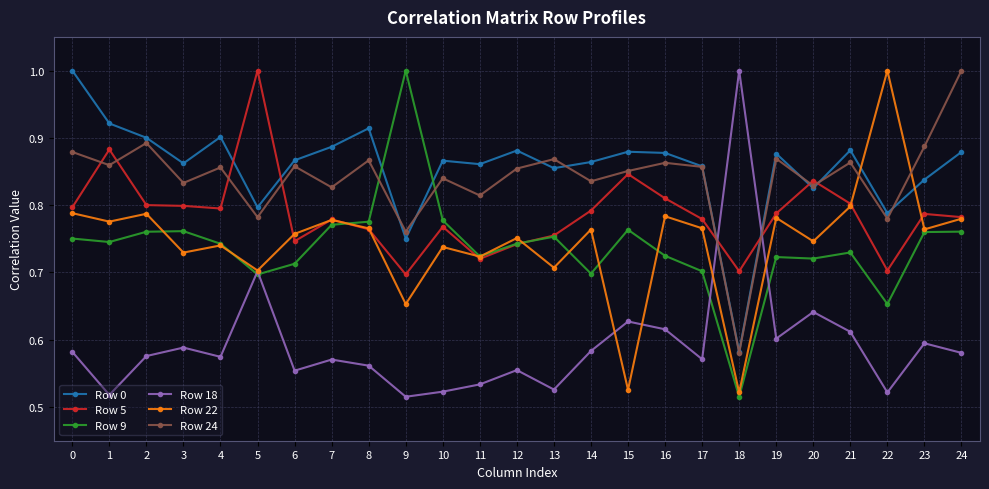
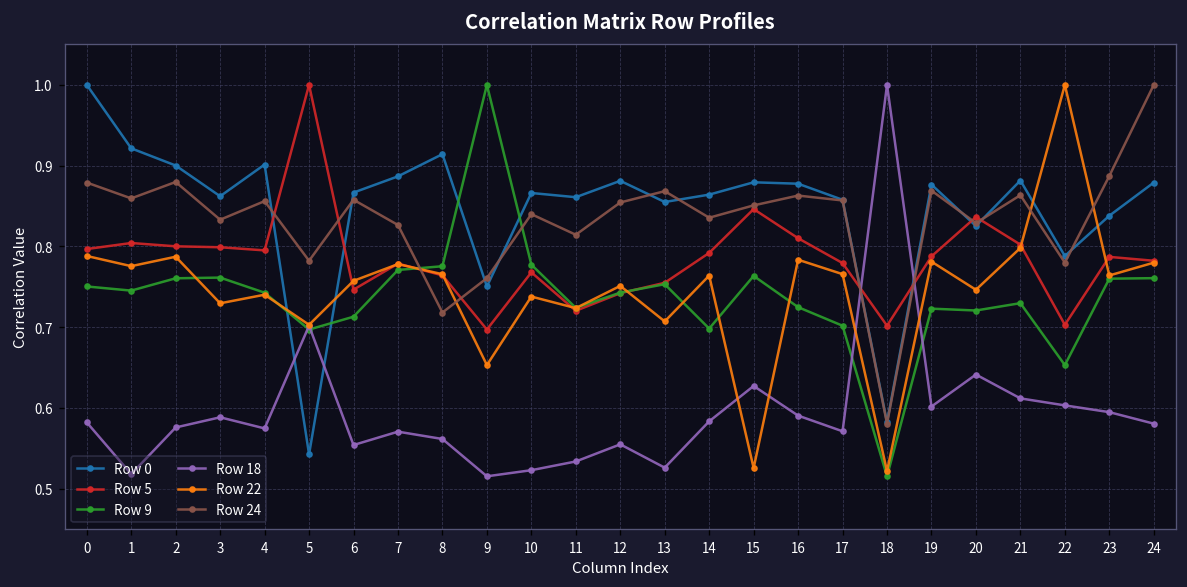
  {
    "Row 0": {
      "0": 1.00,
      "1": 0.92,
      "2": 0.90,
      "3": 0.86,
      "4": 0.90,
-     "5": 0.80,
+     "5": 0.54,
      "6": 0.87,
      "7": 0.89,
      "8": 0.91,
      "9": 0.75,
      "10": 0.87,
      "11": 0.86,
      "12": 0.88,
      "13": 0.85,
      "14": 0.86,
      "15": 0.88,
      "16": 0.88,
      "19": 0.88,
      "21": 0.88,
      "22": 0.79,
      "23": 0.84,
      "24": 0.88
    },
    "Row 5": {
      "0": 0.80,
-     "1": 0.88,
+     "1": 0.80,
      "2": 0.80,
      "3": 0.80,
      "4": 0.80,
      "5": 1.00,
      "6": 0.75,
      "9": 0.70,
      "10": 0.77,
      "14": 0.79,
      "15": 0.85,
      "16": 0.81,
      "17": 0.78,
      "18": 0.70,
      "19": 0.79,
      "20": 0.84,
      "21": 0.80,
      "22": 0.70,
      "23": 0.79
    },
    "Row 9": {
      "0": 0.75,
      "1": 0.75,
      "2": 0.76,
      "3": 0.76,
      "5": 0.70,
      "6": 0.71,
      "7": 0.77,
      "8": 0.78,
      "9": 1.00,
      "10": 0.78,
      "14": 0.70,
      "15": 0.76,
      "16": 0.72,
      "17": 0.70,
      "18": 0.52,
      "19": 0.72,
      "20": 0.72,
      "21": 0.73,
      "22": 0.65,
      "23": 0.76,
      "24": 0.76
    },
    "Row 18": {
      "0": 0.58,
      "2": 0.58,
      "3": 0.59,
      "4": 0.57,
      "6": 0.55,
      "7": 0.57,
      "8": 0.56,
      "9": 0.52,
      "10": 0.52,
      "11": 0.53,
      "12": 0.55,
      "13": 0.53,
      "14": 0.58,
      "15": 0.63,
-     "16": 0.62,
+     "16": 0.59,
      "17": 0.57,
      "18": 1.00,
      "19": 0.60,
      "20": 0.64,
      "21": 0.61,
-     "22": 0.52,
+     "22": 0.60,
      "23": 0.59,
      "24": 0.58
    },
    "Row 22": {
      "0": 0.79,
      "1": 0.78,
      "2": 0.79,
      "3": 0.73,
      "6": 0.76,
      "9": 0.65,
      "10": 0.74,
      "12": 0.75,
      "13": 0.71,
      "14": 0.76,
      "15": 0.53,
      "16": 0.78,
      "17": 0.77,
      "18": 0.52,
      "19": 0.78,
      "20": 0.75,
      "21": 0.80,
      "22": 1.00,
      "23": 0.76
    },
    "Row 24": {
      "0": 0.88,
      "1": 0.86,
-     "2": 0.89,
+     "2": 0.88,
      "3": 0.83,
      "4": 0.86,
      "5": 0.78,
      "6": 0.86,
      "7": 0.83,
-     "8": 0.87,
+     "8": 0.72,
      "9": 0.76,
      "10": 0.84,
      "11": 0.81,
      "12": 0.85,
      "13": 0.87,
      "14": 0.84,
      "15": 0.85,
      "16": 0.86,
      "19": 0.87,
      "21": 0.86,
      "22": 0.78,
      "23": 0.89,
      "24": 1.00
    }
  }
